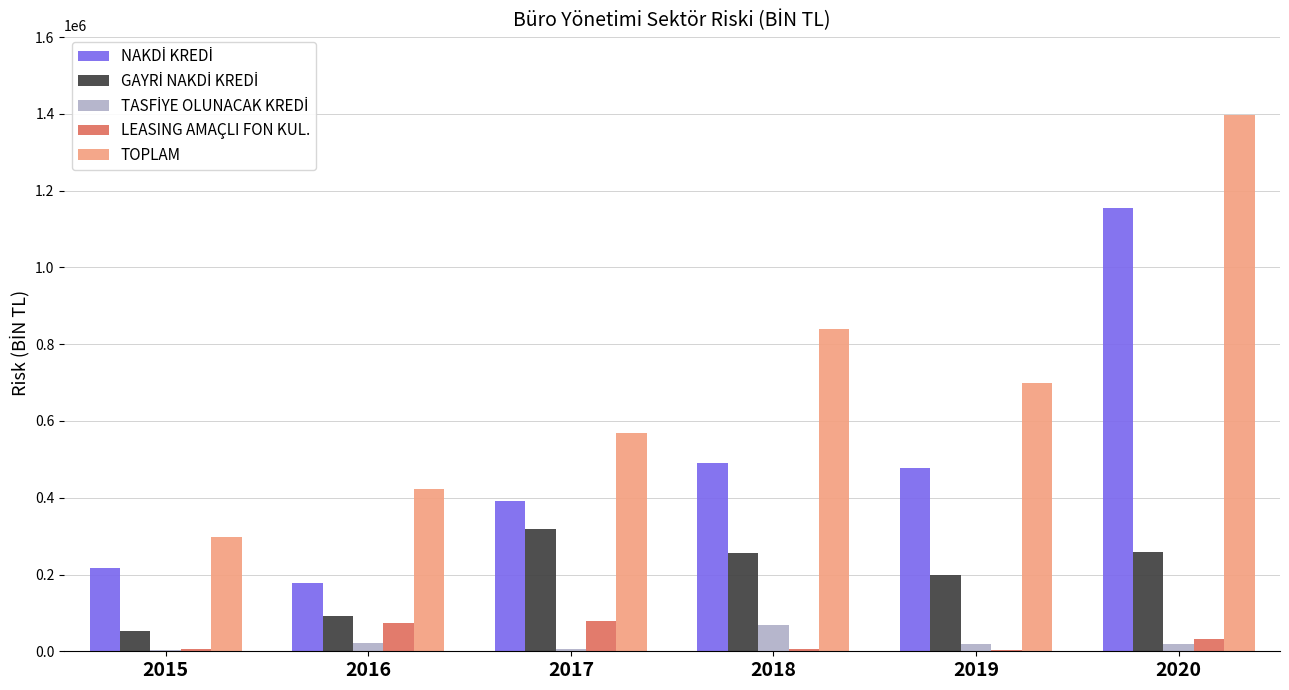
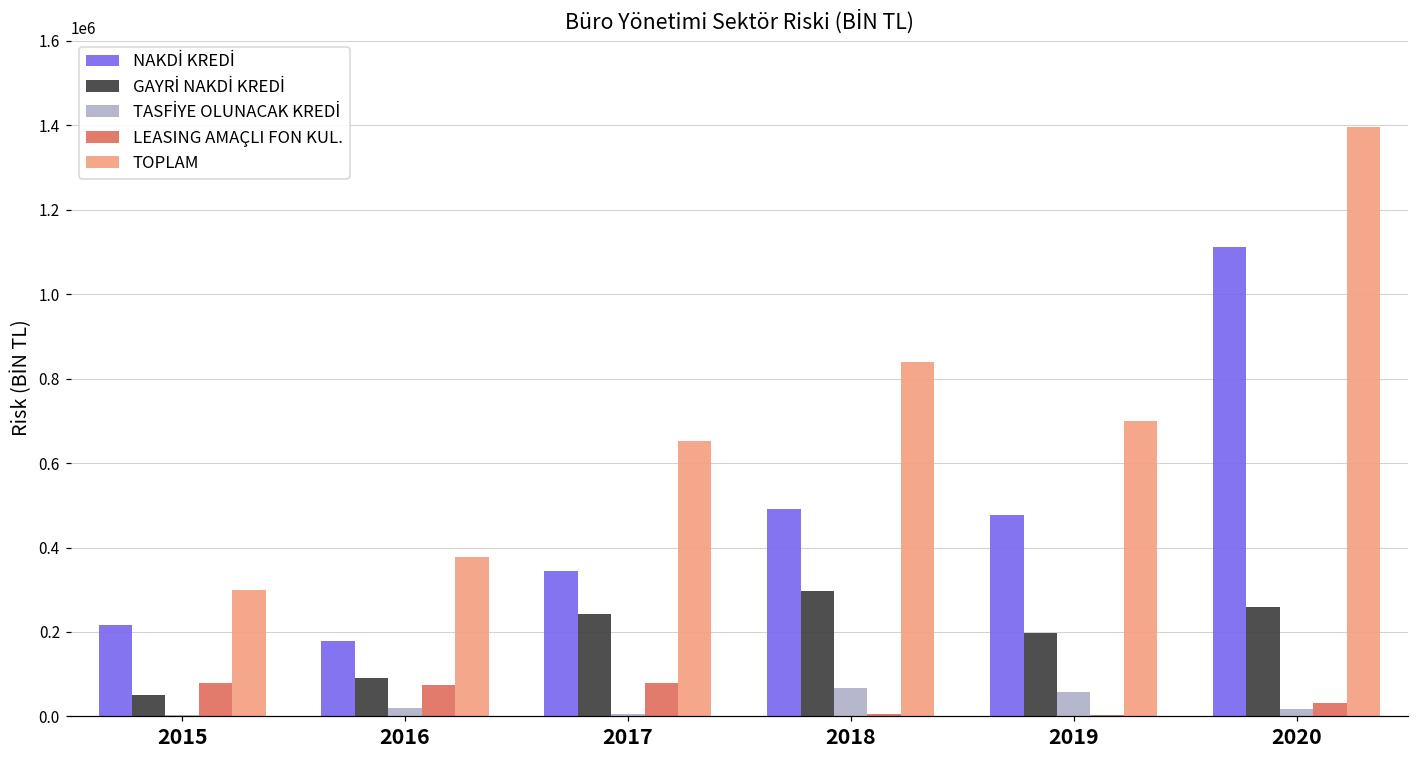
  {
    "NAKDİ KREDİ": {
      "2015": 220000,
      "2016": 180000,
-     "2017": 390000,
+     "2017": 340000,
      "2018": 490000,
      "2019": 480000,
-     "2020": 1150000
+     "2020": 1110000
    },
    "GAYRİ NAKDİ KREDİ": {
      "2015": 50000,
      "2016": 90000,
-     "2017": 320000,
-     "2018": 260000,
+     "2017": 240000,
+     "2018": 300000,
      "2019": 200000,
      "2020": 260000
    },
    "TASFİYE OLUNACAK KREDİ": {
      "2016": 20000,
      "2018": 70000,
-     "2019": 20000,
+     "2019": 60000,
      "2020": 20000
    },
    "LEASING AMAÇLI FON KUL.": {
-     "2015": 10000,
+     "2015": 80000,
      "2016": 70000,
      "2017": 80000,
      "2020": 30000
    },
    "TOPLAM": {
      "2015": 300000,
-     "2016": 420000,
-     "2017": 570000,
+     "2016": 380000,
+     "2017": 650000,
      "2018": 840000,
      "2019": 700000,
      "2020": 1400000
    }
  }
